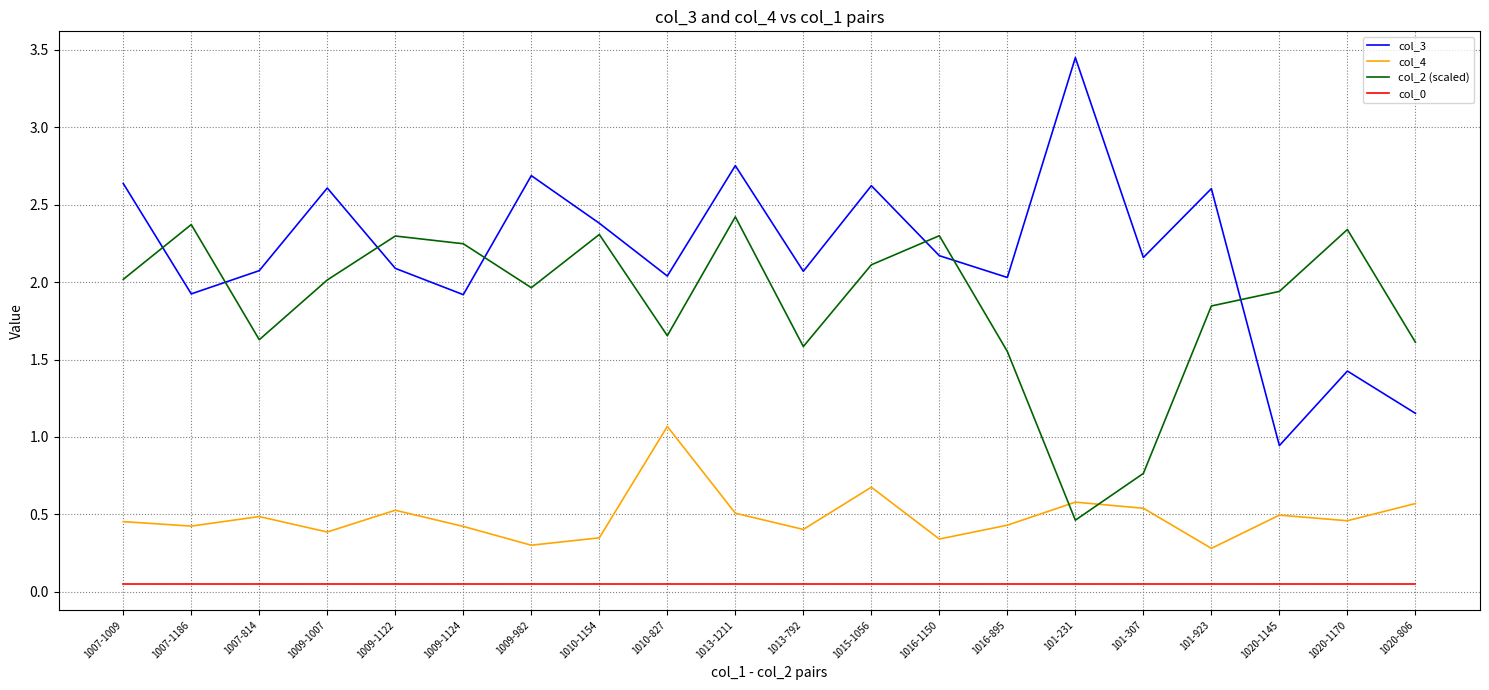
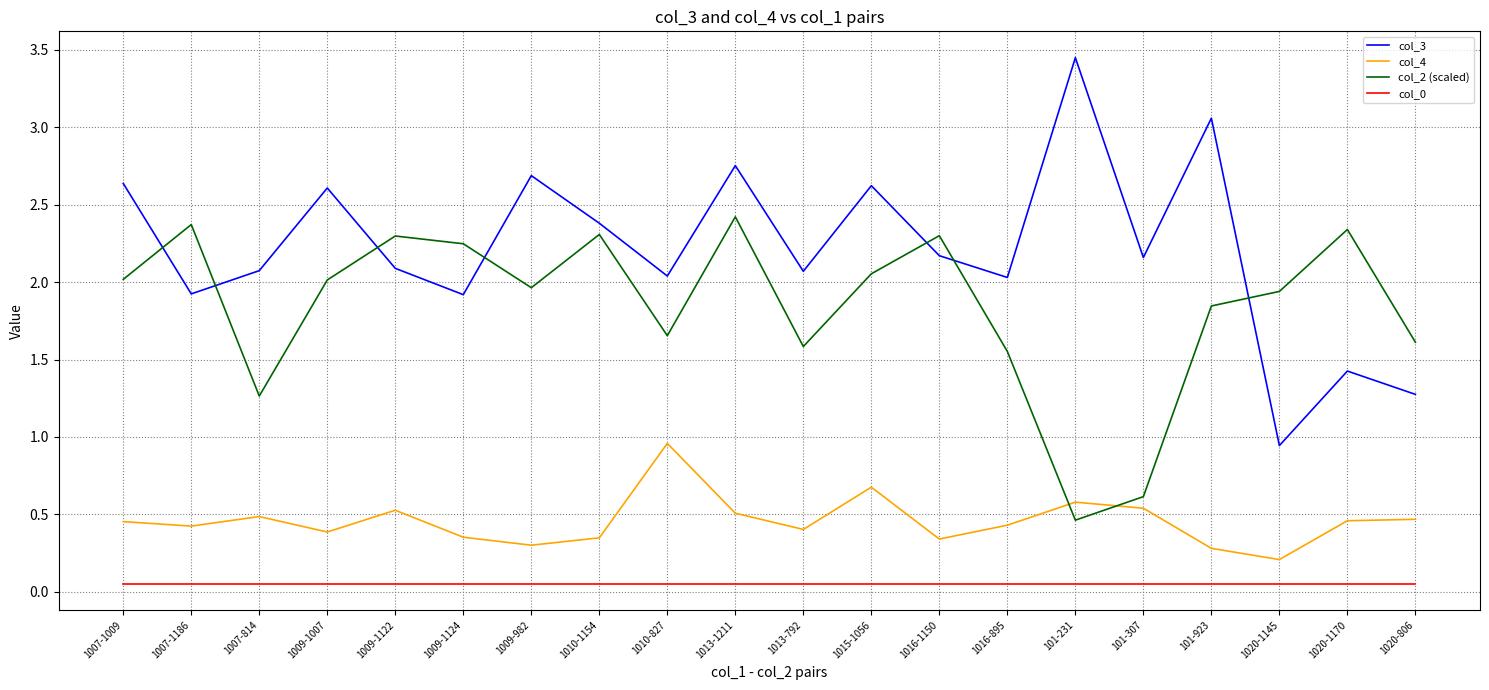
  {
    "col_3": {
      "1007-1009": 2.64,
      "1007-1186": 1.92,
      "1007-814": 2.07,
      "1009-1007": 2.61,
      "1009-1122": 2.09,
      "1009-1124": 1.92,
      "1009-982": 2.69,
      "1010-1154": 2.38,
      "1010-827": 2.04,
      "1013-1211": 2.75,
      "1013-792": 2.07,
      "1015-1056": 2.62,
      "1016-1150": 2.17,
      "1016-895": 2.03,
      "101-231": 3.45,
      "101-307": 2.16,
-     "101-923": 2.60,
+     "101-923": 3.06,
      "1020-1145": 0.94,
      "1020-1170": 1.43,
-     "1020-806": 1.15
+     "1020-806": 1.27
    },
    "col_4": {
      "1007-1009": 0.45,
      "1007-1186": 0.42,
      "1007-814": 0.49,
      "1009-1007": 0.39,
      "1009-1122": 0.53,
-     "1009-1124": 0.42,
+     "1009-1124": 0.35,
      "1009-982": 0.30,
      "1010-1154": 0.35,
-     "1010-827": 1.07,
+     "1010-827": 0.96,
      "1013-1211": 0.51,
      "1013-792": 0.40,
      "1015-1056": 0.67,
      "1016-1150": 0.34,
      "1016-895": 0.43,
      "101-231": 0.58,
      "101-307": 0.54,
      "101-923": 0.28,
-     "1020-1145": 0.49,
+     "1020-1145": 0.21,
      "1020-1170": 0.46,
-     "1020-806": 0.57
+     "1020-806": 0.47
    },
    "col_2 (scaled)": {
      "1007-1009": 2.02,
      "1007-1186": 2.37,
-     "1007-814": 1.63,
+     "1007-814": 1.26,
      "1009-1007": 2.01,
      "1009-1122": 2.30,
      "1009-1124": 2.25,
      "1009-982": 1.96,
      "1010-1154": 2.31,
      "1010-827": 1.65,
      "1013-1211": 2.42,
      "1013-792": 1.58,
-     "1015-1056": 2.11,
+     "1015-1056": 2.05,
      "1016-1150": 2.30,
      "1016-895": 1.55,
      "101-231": 0.46,
-     "101-307": 0.76,
+     "101-307": 0.61,
      "101-923": 1.85,
      "1020-1145": 1.94,
      "1020-1170": 2.34,
      "1020-806": 1.61
    },
    "col_0": {
      "1007-1009": 0.05,
      "1007-1186": 0.05,
      "1007-814": 0.05,
      "1009-1007": 0.05,
      "1009-1122": 0.05,
      "1009-1124": 0.05,
      "1009-982": 0.05,
      "1010-1154": 0.05,
      "1010-827": 0.05,
      "1013-1211": 0.05,
      "1013-792": 0.05,
      "1015-1056": 0.05,
      "1016-1150": 0.05,
      "1016-895": 0.05,
      "101-231": 0.05,
      "101-307": 0.05,
      "101-923": 0.05,
      "1020-1145": 0.05,
      "1020-1170": 0.05,
      "1020-806": 0.05
    }
  }
